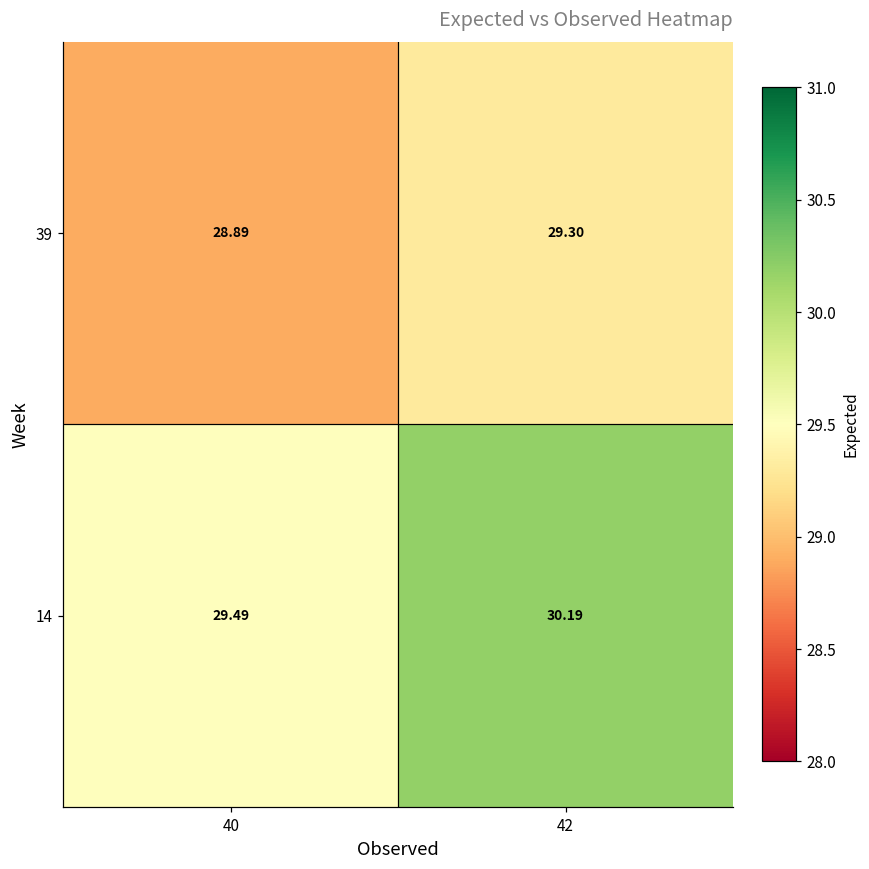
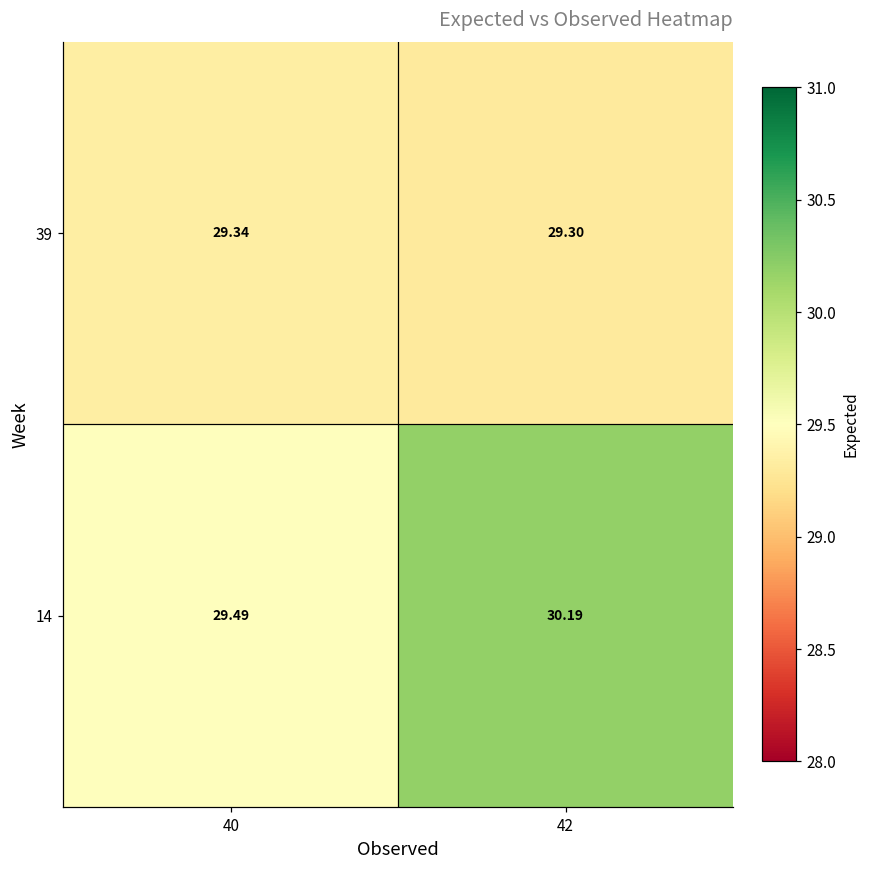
  {
    "39": {
-     "40": 28.89,
+     "40": 29.34,
      "42": 29.30
    },
    "14": {
      "40": 29.49,
      "42": 30.19
    }
  }
